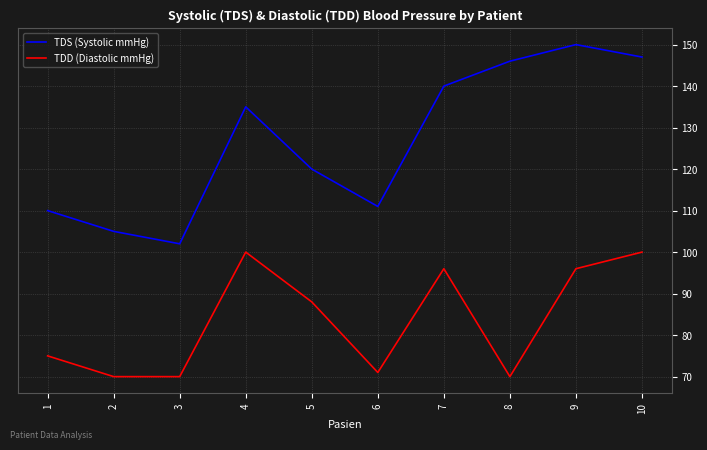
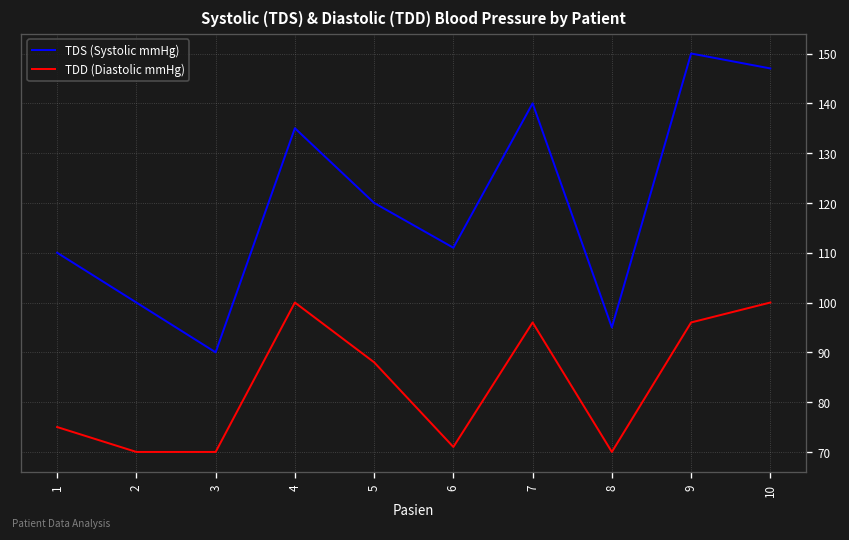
  {
    "TDS (Systolic mmHg)": {
      "1": 110,
-     "2": 105,
-     "3": 102,
+     "2": 100,
+     "3": 90,
      "4": 135,
      "5": 120,
      "6": 111,
      "7": 140,
-     "8": 146,
+     "8": 95,
      "9": 150,
      "10": 147
    },
    "TDD (Diastolic mmHg)": {
      "1": 75,
      "2": 70,
      "3": 70,
      "4": 100,
      "5": 88,
      "6": 71,
      "7": 96,
      "8": 70,
      "9": 96,
      "10": 100
    }
  }
